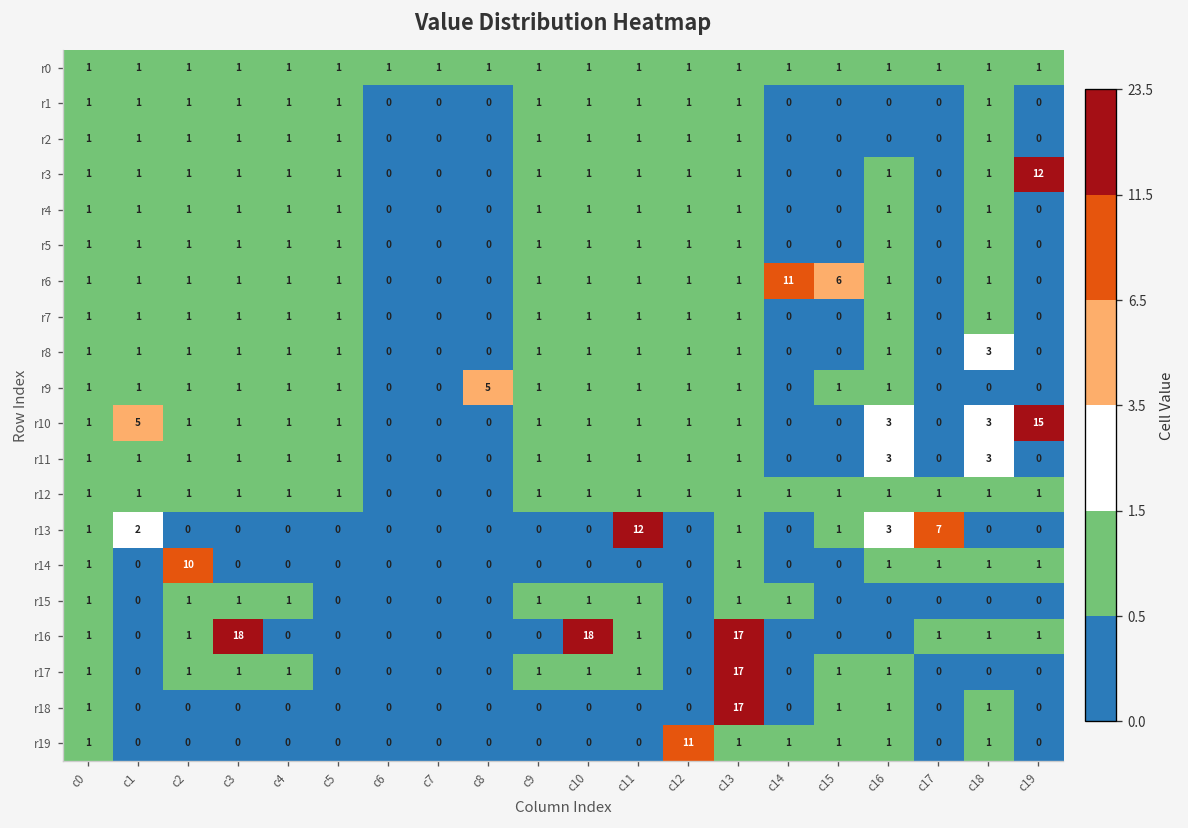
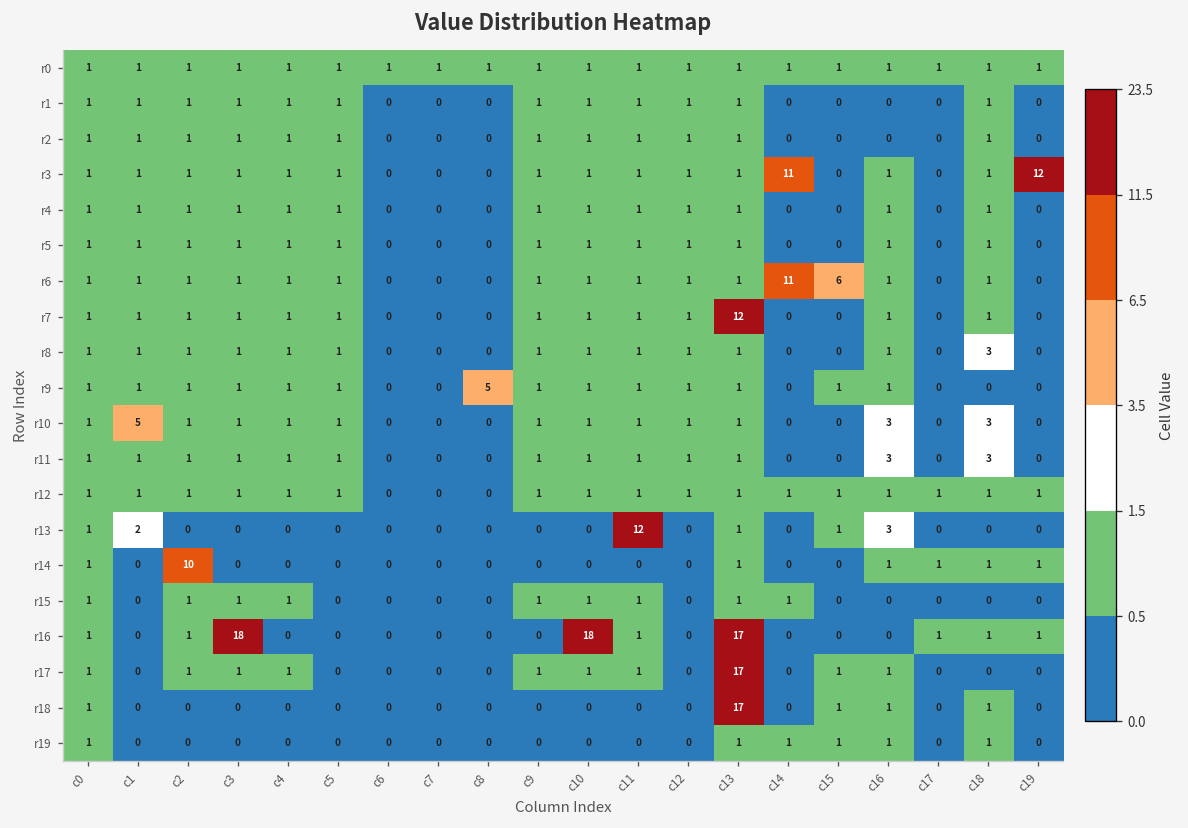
  {
    "r3": {
      "c0": 1,
      "c1": 1,
      "c2": 1,
      "c3": 1,
      "c4": 1,
      "c5": 1,
      "c6": 0,
      "c7": 0,
      "c8": 0,
      "c9": 1,
      "c10": 1,
      "c11": 1,
      "c12": 1,
      "c13": 1,
-     "c14": 0,
+     "c14": 11,
      "c15": 0,
      "c16": 1,
      "c17": 0,
      "c18": 1,
      "c19": 12
    },
    "r7": {
      "c0": 1,
      "c1": 1,
      "c2": 1,
      "c3": 1,
      "c4": 1,
      "c5": 1,
      "c6": 0,
      "c7": 0,
      "c8": 0,
      "c9": 1,
      "c10": 1,
      "c11": 1,
      "c12": 1,
-     "c13": 1,
+     "c13": 12,
      "c14": 0,
      "c15": 0,
      "c16": 1,
      "c17": 0,
      "c18": 1,
      "c19": 0
    },
    "r10": {
      "c0": 1,
      "c1": 5,
      "c2": 1,
      "c3": 1,
      "c4": 1,
      "c5": 1,
      "c6": 0,
      "c7": 0,
      "c8": 0,
      "c9": 1,
      "c10": 1,
      "c11": 1,
      "c12": 1,
      "c13": 1,
      "c14": 0,
      "c15": 0,
      "c16": 3,
      "c17": 0,
      "c18": 3,
-     "c19": 15
+     "c19": 0
    },
    "r13": {
      "c0": 1,
      "c1": 2,
      "c2": 0,
      "c3": 0,
      "c4": 0,
      "c5": 0,
      "c6": 0,
      "c7": 0,
      "c8": 0,
      "c9": 0,
      "c10": 0,
      "c11": 12,
      "c12": 0,
      "c13": 1,
      "c14": 0,
      "c15": 1,
      "c16": 3,
-     "c17": 7,
+     "c17": 0,
      "c18": 0,
      "c19": 0
    },
    "r19": {
      "c0": 1,
      "c1": 0,
      "c2": 0,
      "c3": 0,
      "c4": 0,
      "c5": 0,
      "c6": 0,
      "c7": 0,
      "c8": 0,
      "c9": 0,
      "c10": 0,
      "c11": 0,
-     "c12": 11,
+     "c12": 0,
      "c13": 1,
      "c14": 1,
      "c15": 1,
      "c16": 1,
      "c17": 0,
      "c18": 1,
      "c19": 0
    }
  }
